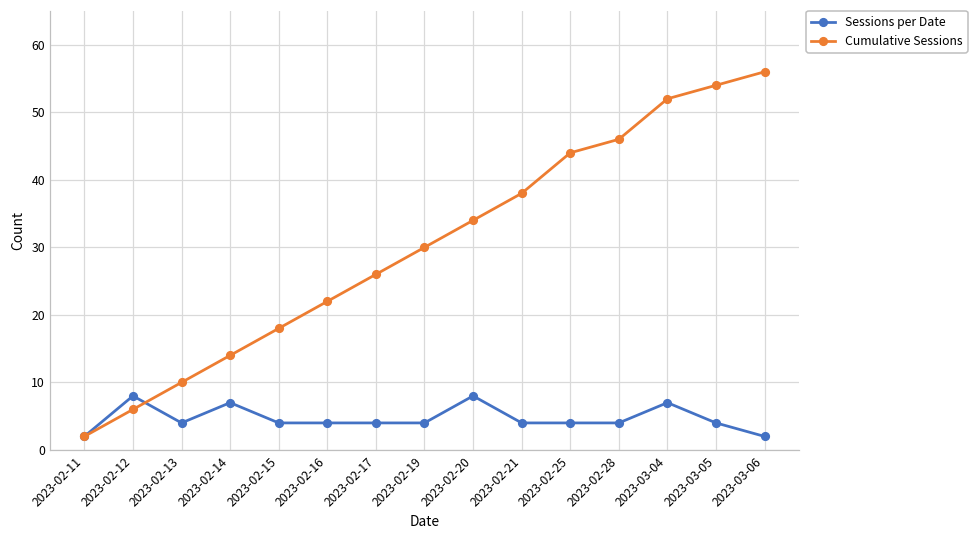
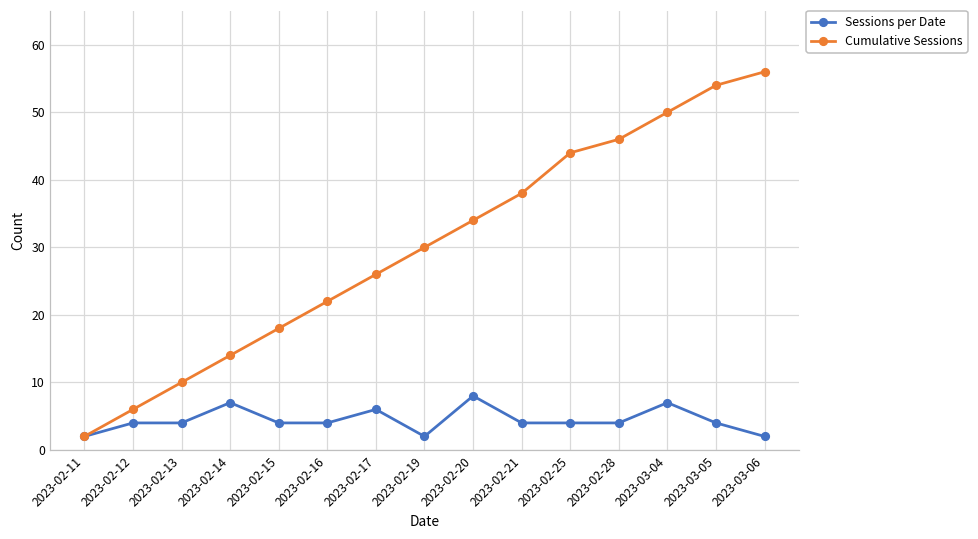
  {
    "Sessions per Date": {
-     "2023-02-12": 8,
+     "2023-02-12": 4,
      "2023-02-13": 4,
      "2023-02-14": 7,
      "2023-02-15": 4,
      "2023-02-16": 4,
-     "2023-02-17": 4,
-     "2023-02-19": 4,
+     "2023-02-17": 6,
+     "2023-02-19": 2,
      "2023-02-20": 8,
      "2023-02-21": 4,
      "2023-02-25": 4,
      "2023-02-28": 4,
      "2023-03-04": 7,
      "2023-03-05": 4,
      "2023-03-06": 2
    },
    "Cumulative Sessions": {
      "2023-02-12": 6,
      "2023-02-13": 10,
      "2023-02-14": 14,
      "2023-02-15": 18,
      "2023-02-16": 22,
      "2023-02-17": 26,
      "2023-02-19": 30,
      "2023-02-20": 34,
      "2023-02-21": 38,
      "2023-02-25": 44,
      "2023-02-28": 46,
-     "2023-03-04": 52,
+     "2023-03-04": 50,
      "2023-03-05": 54,
      "2023-03-06": 56
    }
  }
